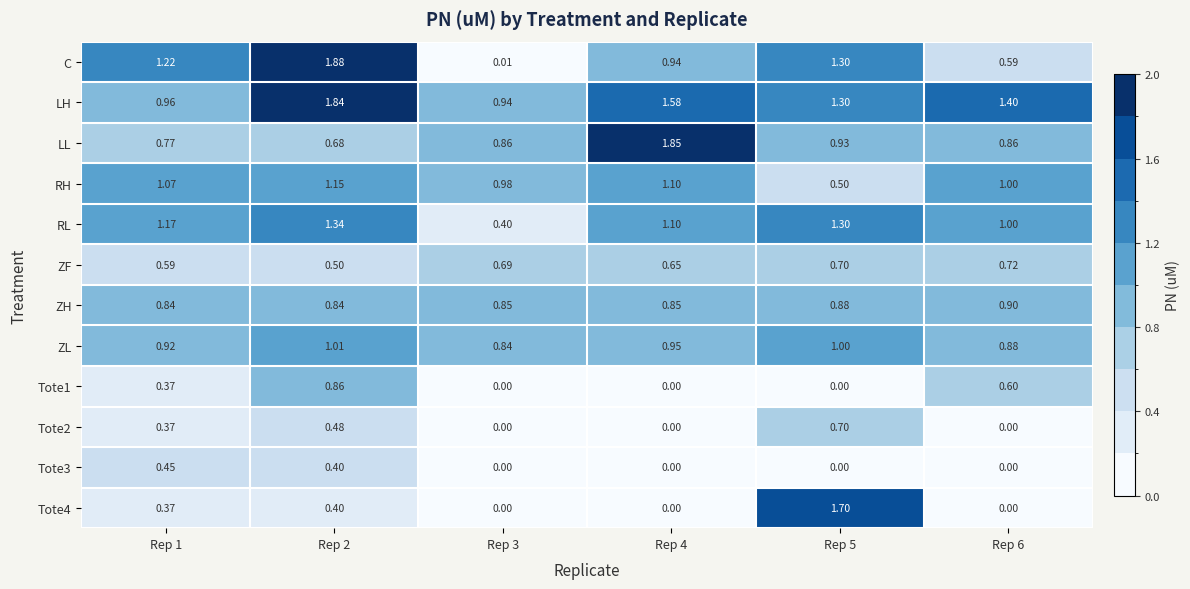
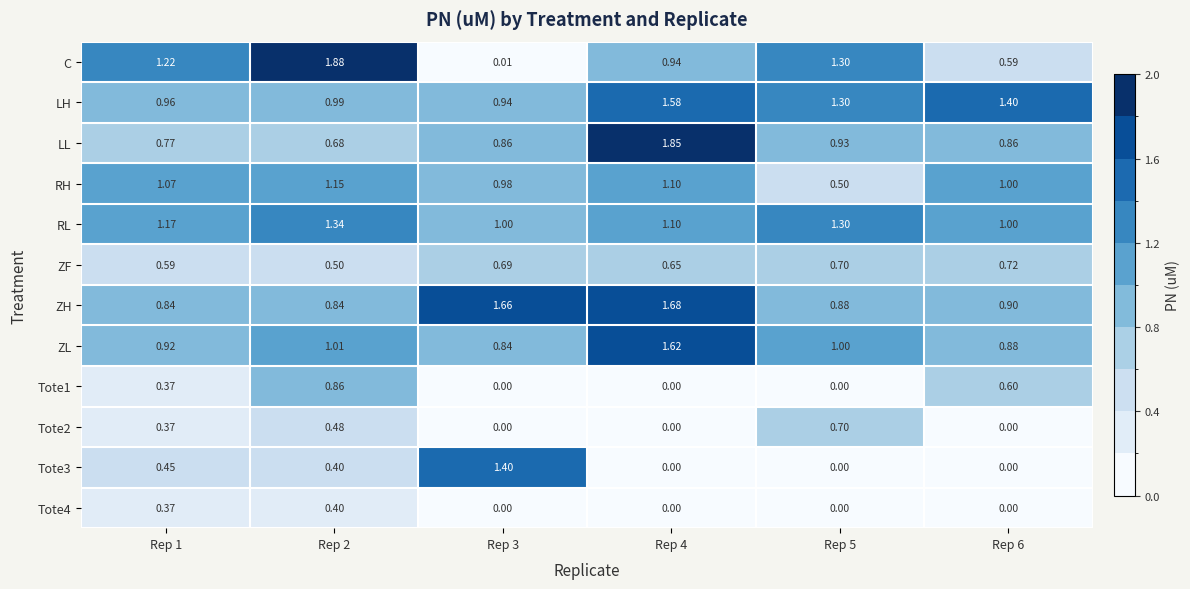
  {
    "C": {
      "Rep 1": 1.22,
      "Rep 2": 1.88,
      "Rep 3": 0.01,
      "Rep 4": 0.94,
      "Rep 5": 1.30,
      "Rep 6": 0.59
    },
    "LH": {
      "Rep 1": 0.96,
-     "Rep 2": 1.84,
+     "Rep 2": 0.99,
      "Rep 3": 0.94,
      "Rep 4": 1.58,
      "Rep 5": 1.30,
      "Rep 6": 1.40
    },
    "LL": {
      "Rep 1": 0.77,
      "Rep 2": 0.68,
      "Rep 3": 0.86,
      "Rep 4": 1.85,
      "Rep 5": 0.93,
      "Rep 6": 0.86
    },
    "RH": {
      "Rep 1": 1.07,
      "Rep 2": 1.15,
      "Rep 3": 0.98,
      "Rep 4": 1.10,
      "Rep 5": 0.50,
      "Rep 6": 1.00
    },
    "RL": {
      "Rep 1": 1.17,
      "Rep 2": 1.34,
-     "Rep 3": 0.40,
+     "Rep 3": 1.00,
      "Rep 4": 1.10,
      "Rep 5": 1.30,
      "Rep 6": 1.00
    },
    "ZF": {
      "Rep 1": 0.59,
      "Rep 2": 0.50,
      "Rep 3": 0.69,
      "Rep 4": 0.65,
      "Rep 5": 0.70,
      "Rep 6": 0.72
    },
    "ZH": {
      "Rep 1": 0.84,
      "Rep 2": 0.84,
-     "Rep 3": 0.85,
-     "Rep 4": 0.85,
+     "Rep 3": 1.66,
+     "Rep 4": 1.68,
      "Rep 5": 0.88,
      "Rep 6": 0.90
    },
    "ZL": {
      "Rep 1": 0.92,
      "Rep 2": 1.01,
      "Rep 3": 0.84,
-     "Rep 4": 0.95,
+     "Rep 4": 1.62,
      "Rep 5": 1.00,
      "Rep 6": 0.88
    },
    "Tote1": {
      "Rep 1": 0.37,
      "Rep 2": 0.86,
      "Rep 3": 0.00,
      "Rep 4": 0.00,
      "Rep 5": 0.00,
      "Rep 6": 0.60
    },
    "Tote2": {
      "Rep 1": 0.37,
      "Rep 2": 0.48,
      "Rep 3": 0.00,
      "Rep 4": 0.00,
      "Rep 5": 0.70,
      "Rep 6": 0.00
    },
    "Tote3": {
      "Rep 1": 0.45,
      "Rep 2": 0.40,
-     "Rep 3": 0.00,
+     "Rep 3": 1.40,
      "Rep 4": 0.00,
      "Rep 5": 0.00,
      "Rep 6": 0.00
    },
    "Tote4": {
      "Rep 1": 0.37,
      "Rep 2": 0.40,
      "Rep 3": 0.00,
      "Rep 4": 0.00,
-     "Rep 5": 1.70,
+     "Rep 5": 0.00,
      "Rep 6": 0.00
    }
  }
